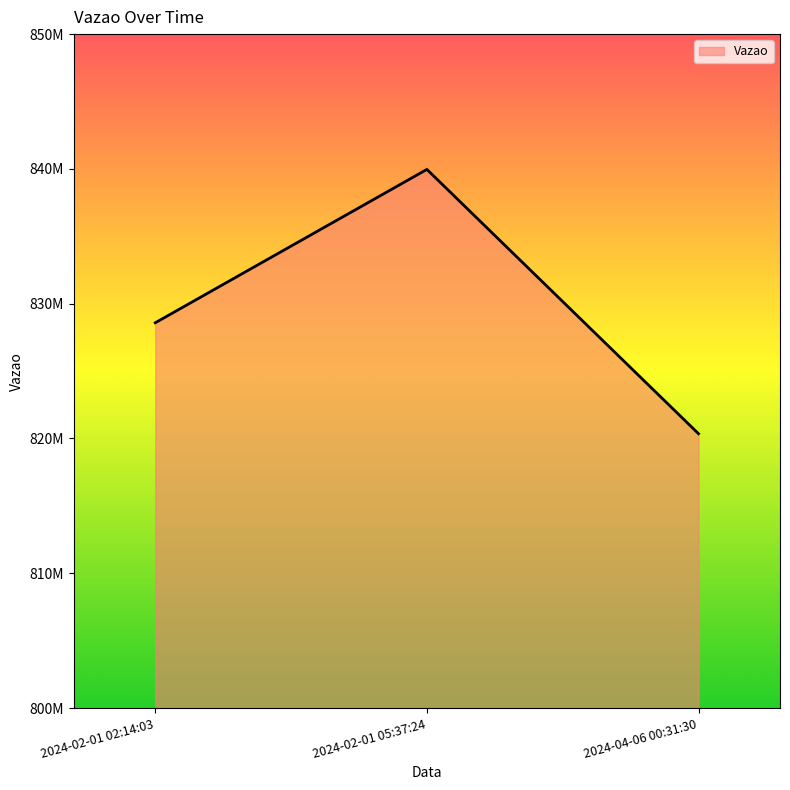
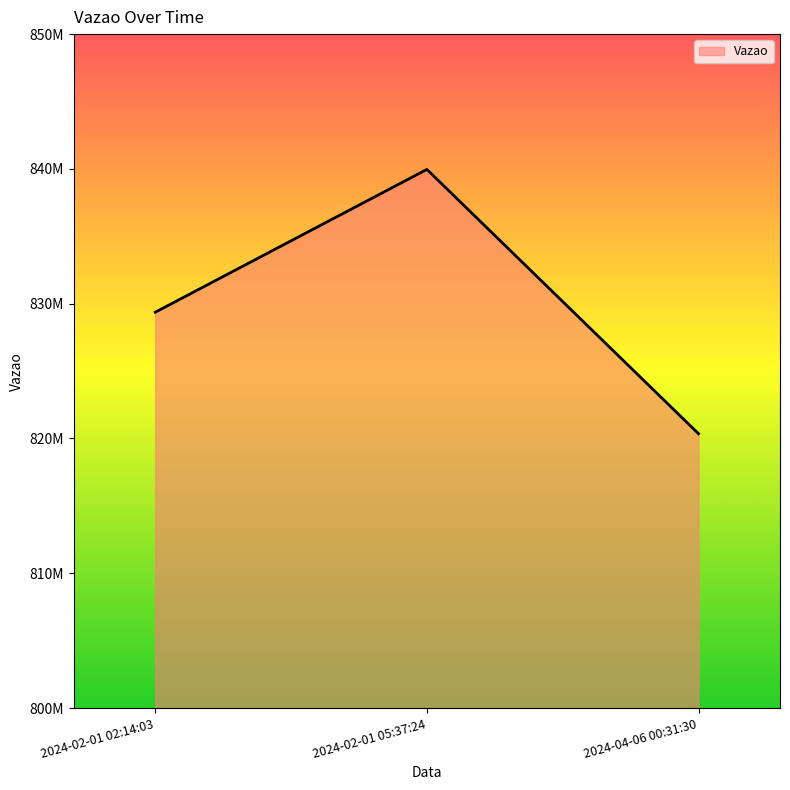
  {
-   "2024-02-01 02:14:03": 828600000,
+   "2024-02-01 02:14:03": 829400000,
    "2024-02-01 05:37:24": 840000000,
    "2024-04-06 00:31:30": 820400000
  }
